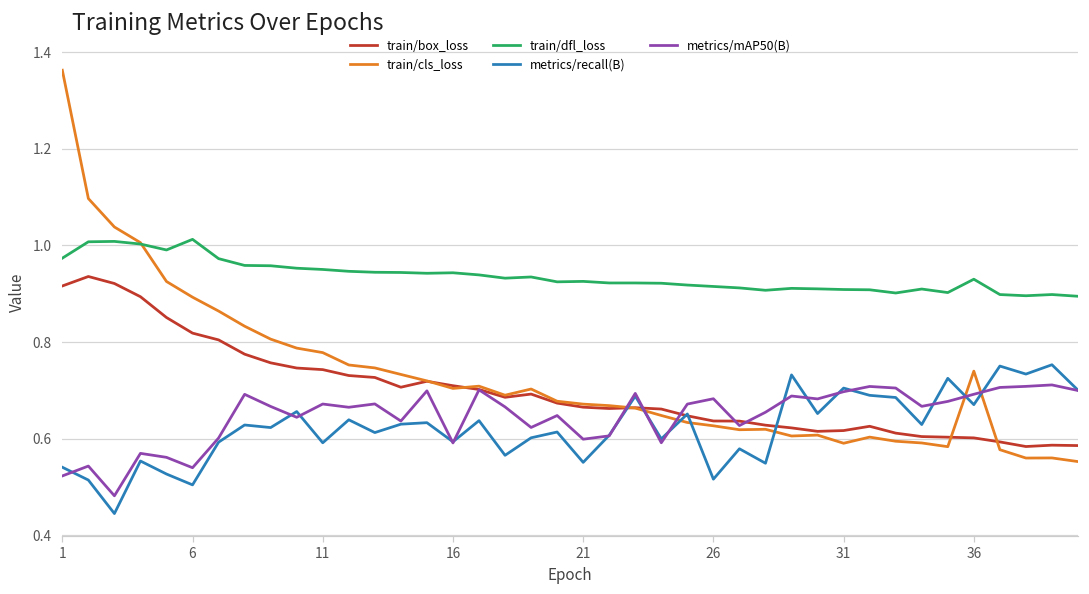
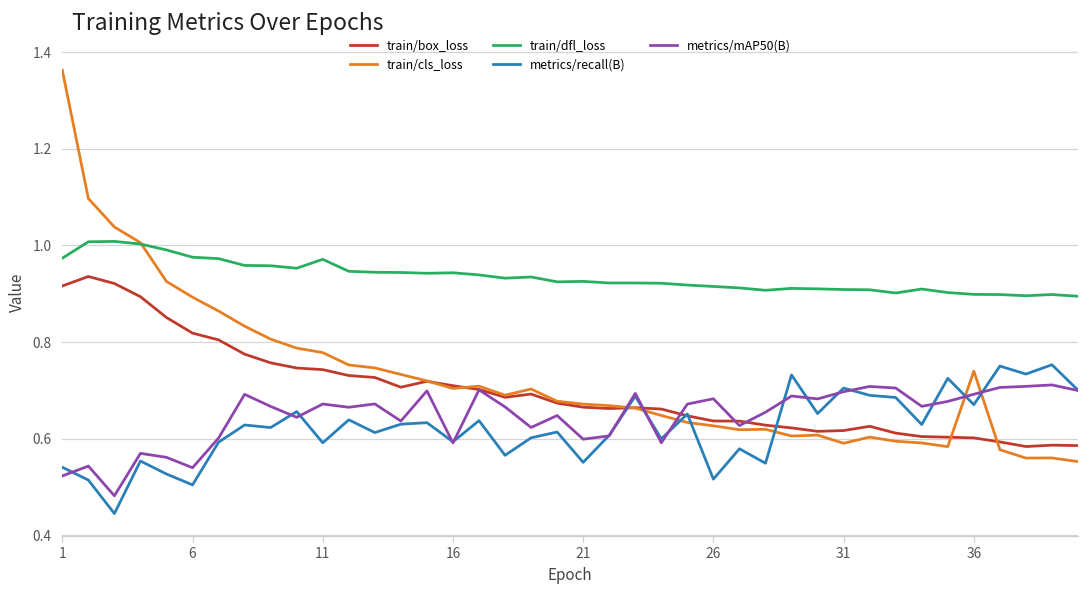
  {
    "train/box_loss": {
      "1": 0.92,
      "6": 0.82,
      "11": 0.74,
      "21": 0.67,
      "26": 0.64,
      "31": 0.62,
      "36": 0.60
    },
    "train/cls_loss": {
      "1": 1.36,
      "6": 0.89,
      "11": 0.78,
      "21": 0.67,
      "26": 0.63,
      "31": 0.59,
      "36": 0.74
    },
    "train/dfl_loss": {
      "1": 0.97,
-     "6": 1.01,
-     "11": 0.95,
+     "6": 0.98,
+     "11": 0.97,
      "16": 0.94,
      "21": 0.93,
      "26": 0.92,
      "31": 0.91,
-     "36": 0.93
+     "36": 0.90
    },
    "metrics/recall(B)": {
      "1": 0.54,
      "6": 0.50,
      "11": 0.59,
      "21": 0.55,
      "26": 0.52,
      "31": 0.70,
      "36": 0.67
    },
    "metrics/mAP50(B)": {
      "1": 0.52,
      "6": 0.54,
      "11": 0.67,
      "21": 0.60,
      "26": 0.68,
      "31": 0.70,
      "36": 0.69
    }
  }
